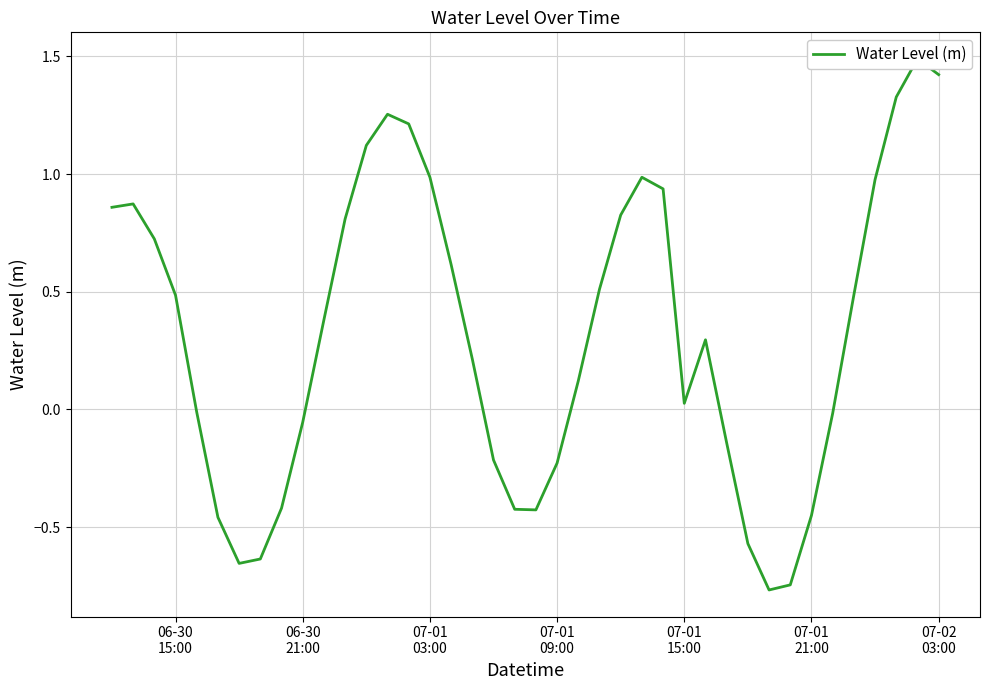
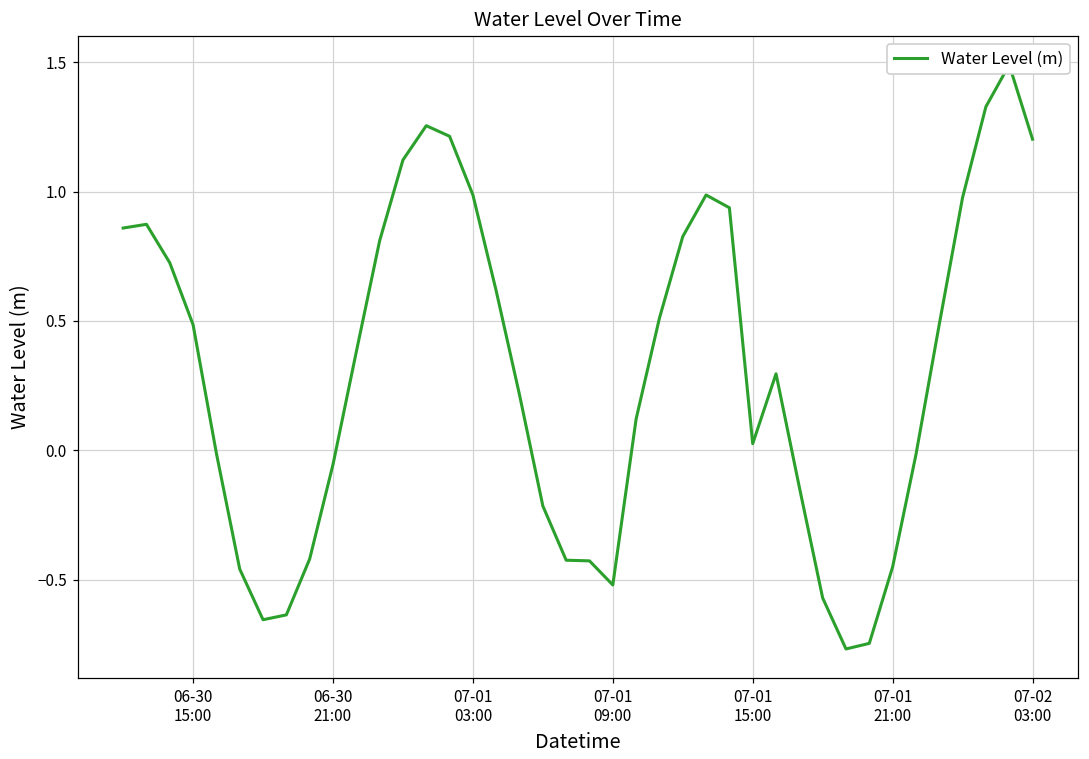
  {
    "06-30 15:00": 0.49,
    "06-30 21:00": -0.05,
    "07-01 03:00": 0.99,
-   "07-01 09:00": -0.23,
+   "07-01 09:00": -0.52,
    "07-01 15:00": 0.03,
    "07-01 21:00": -0.45,
-   "07-02 03:00": 1.42
+   "07-02 03:00": 1.20
  }
